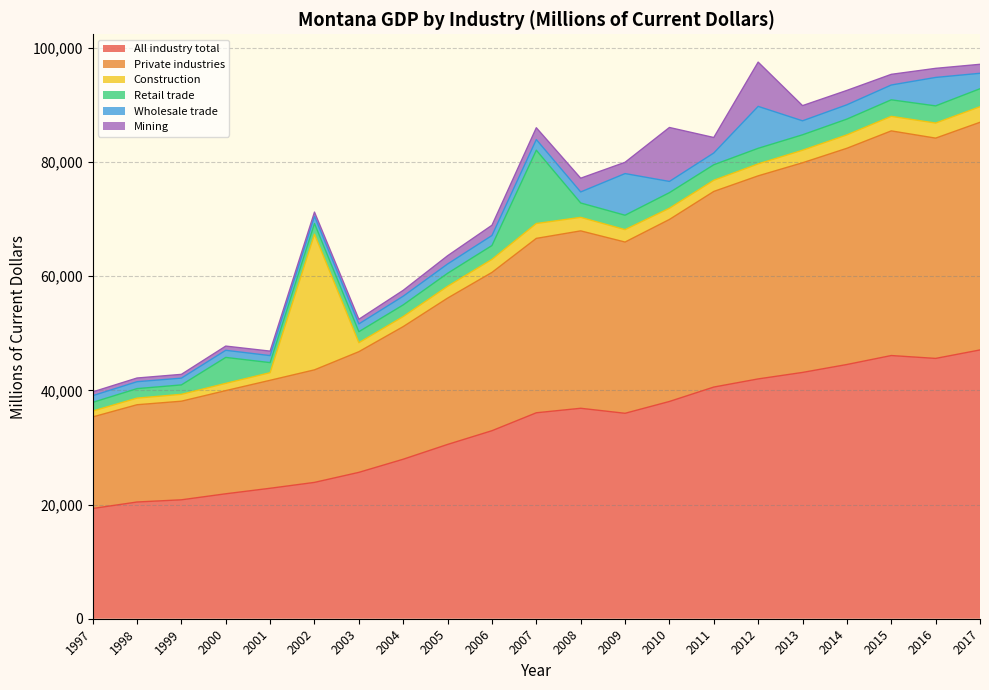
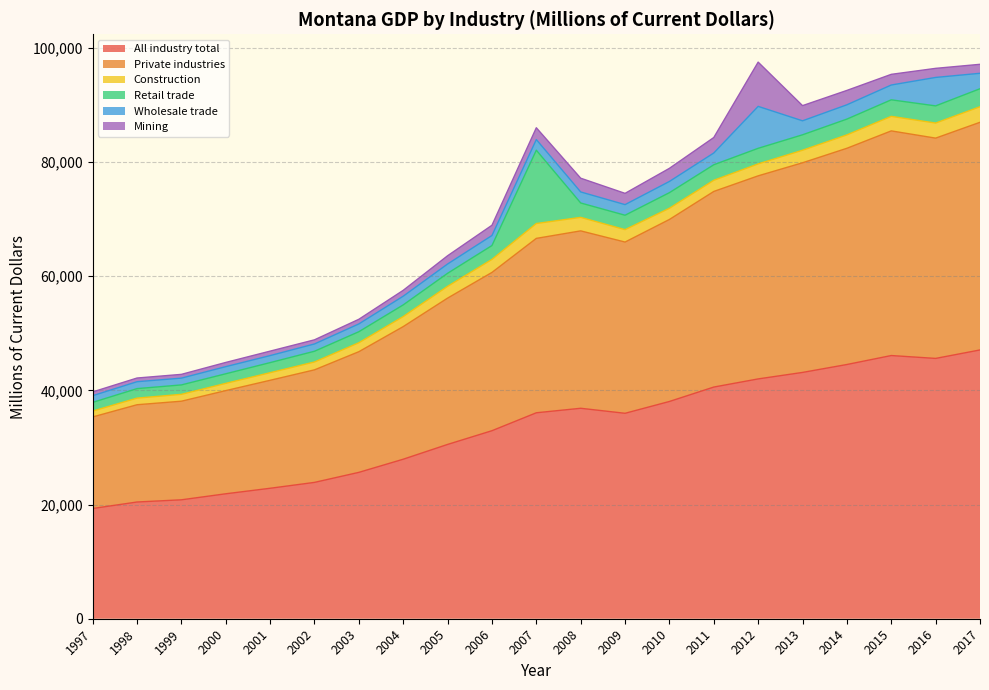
  {
    "Construction": {
      "1997": "1,000",
      "1998": "1,000",
      "1999": "1,000",
      "2000": "1,000",
      "2001": "1,000",
-     "2002": "24,000",
+     "2002": "1,000",
      "2003": "2,000",
      "2004": "2,000",
      "2005": "2,000",
      "2006": "2,000",
      "2007": "3,000",
      "2008": "2,000",
      "2009": "2,000",
      "2010": "2,000",
      "2011": "2,000",
      "2012": "2,000",
      "2013": "2,000",
      "2014": "2,000",
      "2015": "3,000",
      "2016": "3,000",
      "2017": "3,000"
    },
    "Retail trade": {
      "1997": "2,000",
      "1998": "2,000",
      "1999": "2,000",
-     "2000": "5,000",
+     "2000": "2,000",
      "2001": "2,000",
      "2002": "2,000",
      "2003": "2,000",
      "2004": "2,000",
      "2005": "2,000",
      "2006": "2,000",
      "2007": "13,000",
      "2008": "3,000",
      "2009": "3,000",
      "2010": "3,000",
      "2011": "3,000",
      "2012": "3,000",
      "2013": "3,000",
      "2014": "3,000",
      "2015": "3,000",
      "2016": "3,000",
      "2017": "3,000"
    },
    "Wholesale trade": {
      "1997": "1,000",
      "1998": "1,000",
      "1999": "1,000",
      "2000": "1,000",
      "2001": "1,000",
      "2002": "1,000",
      "2003": "1,000",
      "2004": "2,000",
      "2005": "2,000",
      "2006": "2,000",
      "2007": "2,000",
      "2008": "2,000",
-     "2009": "7,000",
+     "2009": "2,000",
      "2010": "2,000",
      "2011": "2,000",
      "2012": "7,000",
      "2013": "2,000",
      "2014": "3,000",
      "2015": "3,000",
      "2016": "5,000",
      "2017": "3,000"
    },
    "Mining": {
      "1997": "1,000",
      "1998": "1,000",
      "1999": "1,000",
      "2000": "1,000",
      "2001": "1,000",
      "2002": "1,000",
      "2003": "1,000",
      "2004": "1,000",
      "2005": "1,000",
      "2006": "2,000",
      "2007": "2,000",
      "2008": "2,000",
      "2009": "2,000",
-     "2010": "9,000",
+     "2010": "2,000",
      "2011": "3,000",
      "2012": "8,000",
      "2013": "3,000",
      "2014": "3,000",
      "2015": "2,000",
      "2016": "2,000",
      "2017": "2,000"
    }
  }
